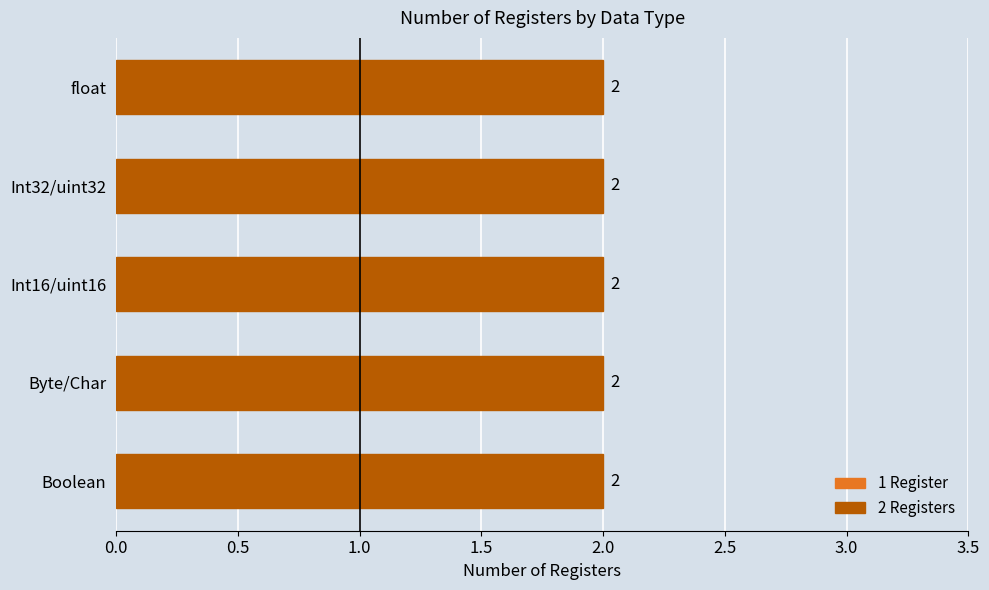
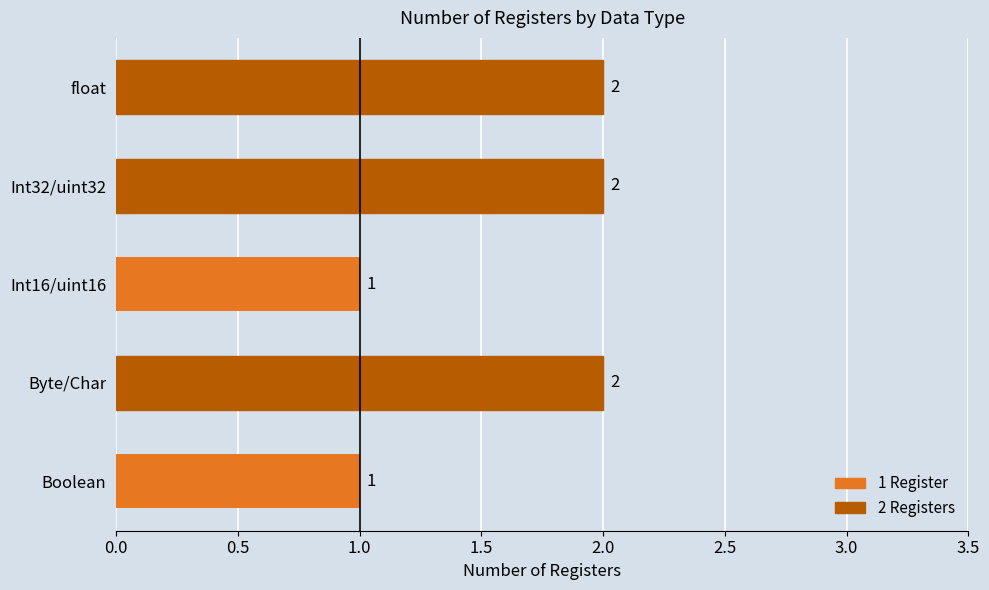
  {
    "float": 2,
    "Int32/uint32": 2,
-   "Int16/uint16": 2,
+   "Int16/uint16": 1,
    "Byte/Char": 2,
-   "Boolean": 2
+   "Boolean": 1
  }
